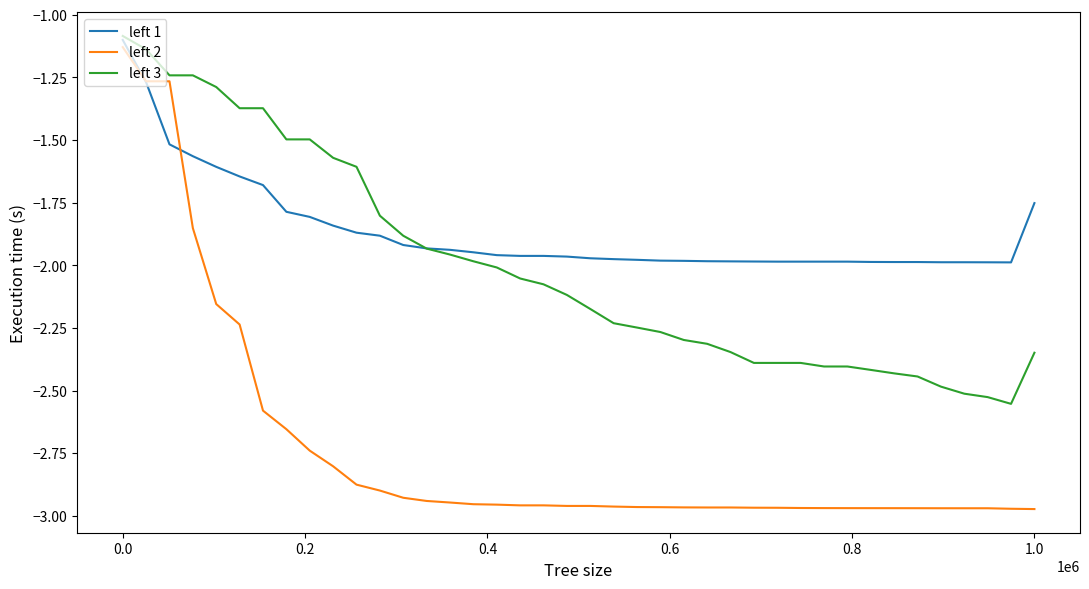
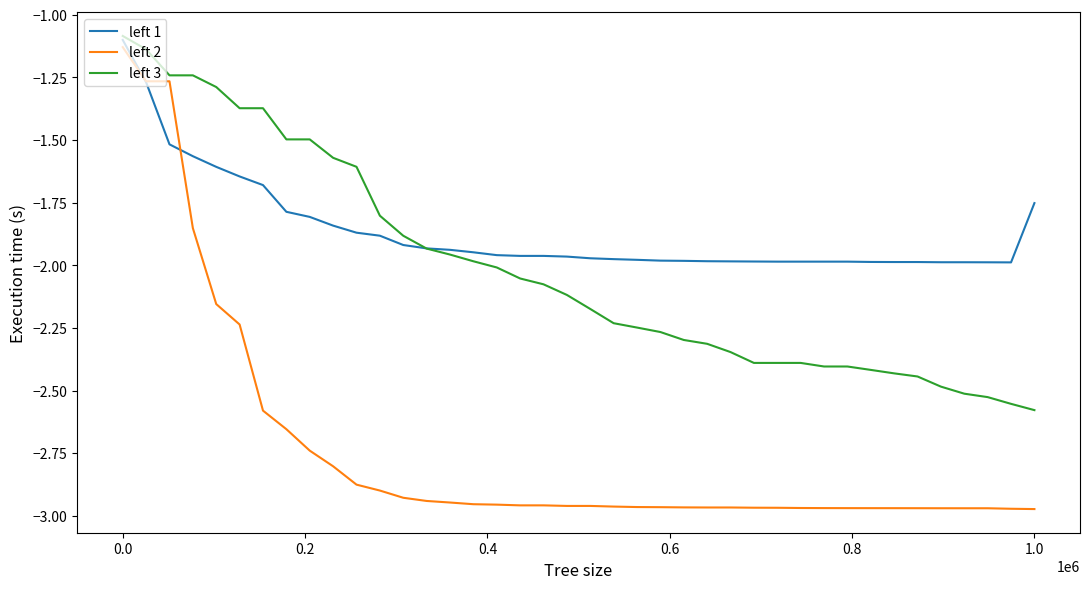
  {
    "left 1": {
      "1.0": -1.75
    },
    "left 2": {
      "1.0": -2.97
    },
    "left 3": {
-     "1.0": -2.35
+     "1.0": -2.58
    }
  }
